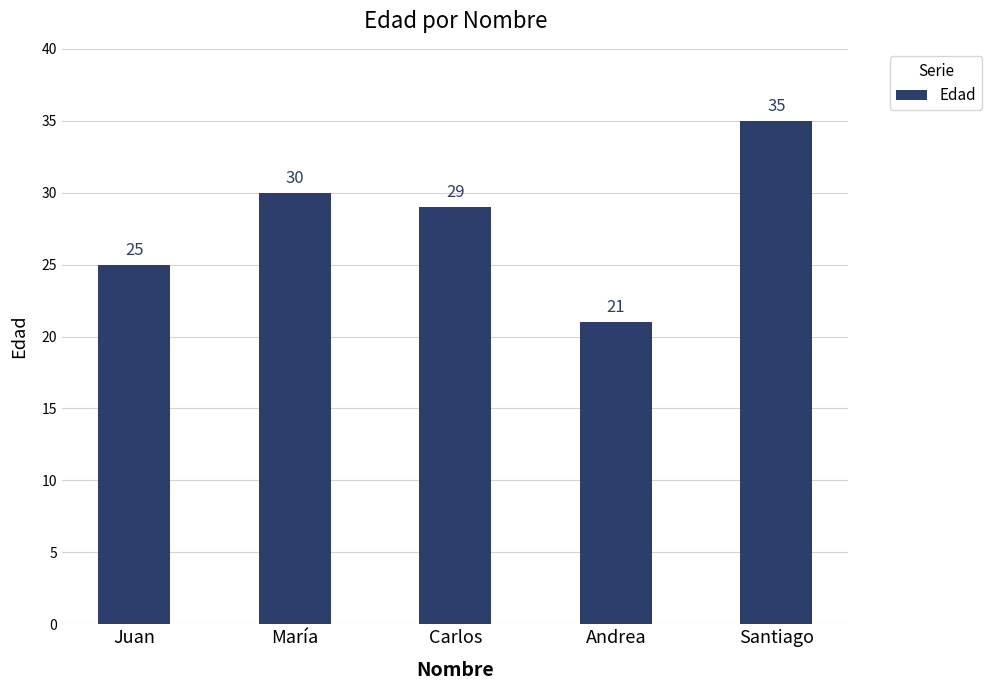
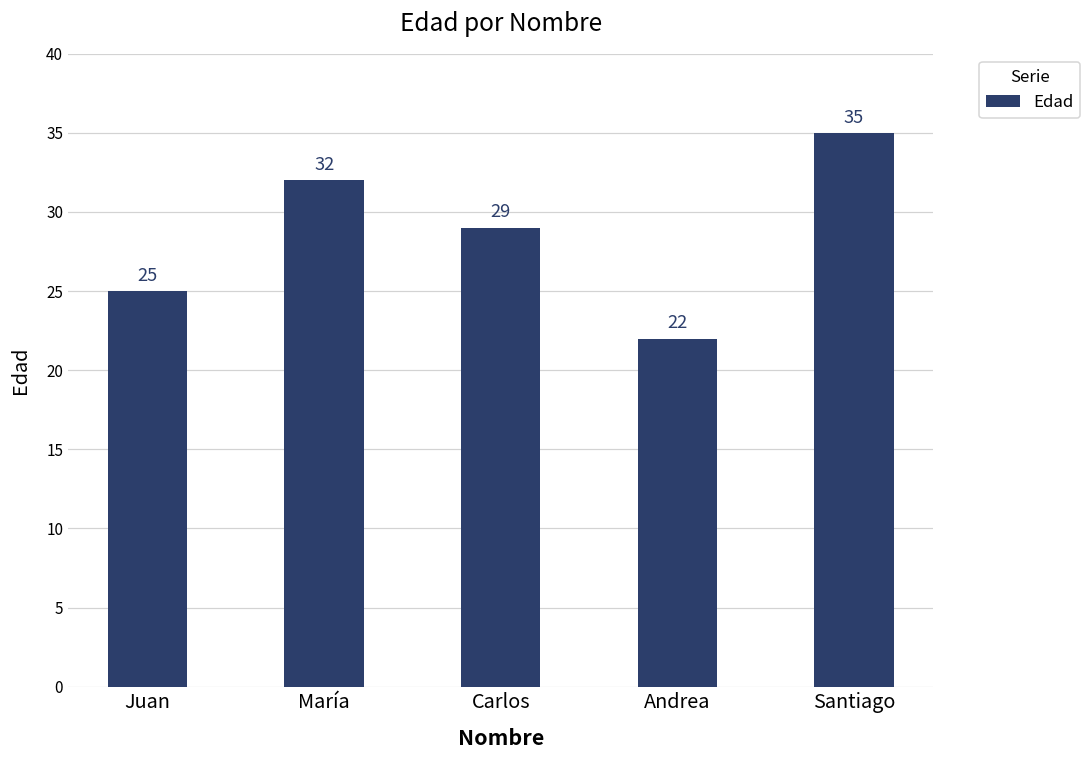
  {
    "Juan": 25,
-   "María": 30,
+   "María": 32,
    "Carlos": 29,
-   "Andrea": 21,
+   "Andrea": 22,
    "Santiago": 35
  }
